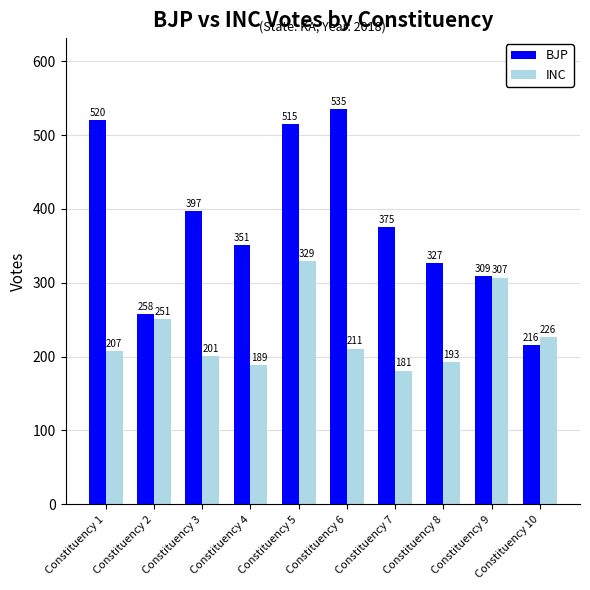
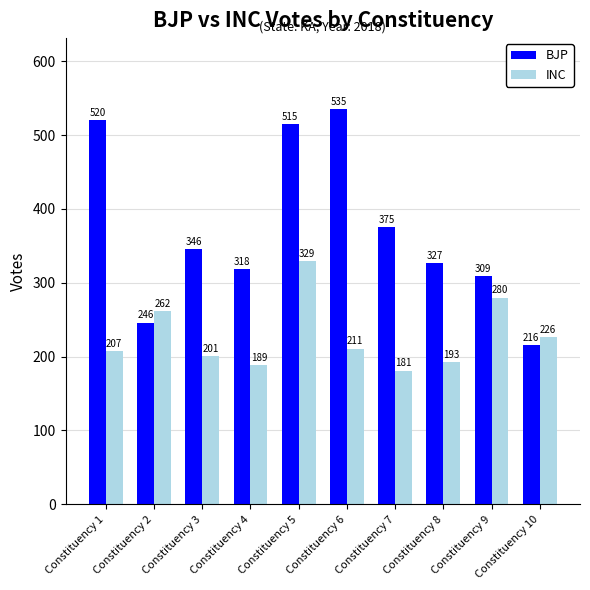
  {
    "BJP": {
      "Constituency 1": 520,
-     "Constituency 2": 258,
-     "Constituency 3": 397,
-     "Constituency 4": 351,
+     "Constituency 2": 246,
+     "Constituency 3": 346,
+     "Constituency 4": 318,
      "Constituency 5": 515,
      "Constituency 6": 535,
      "Constituency 7": 375,
      "Constituency 8": 327,
      "Constituency 9": 309,
      "Constituency 10": 216
    },
    "INC": {
      "Constituency 1": 207,
-     "Constituency 2": 251,
+     "Constituency 2": 262,
      "Constituency 3": 201,
      "Constituency 4": 189,
      "Constituency 5": 329,
      "Constituency 6": 211,
      "Constituency 7": 181,
      "Constituency 8": 193,
-     "Constituency 9": 307,
+     "Constituency 9": 280,
      "Constituency 10": 226
    }
  }
